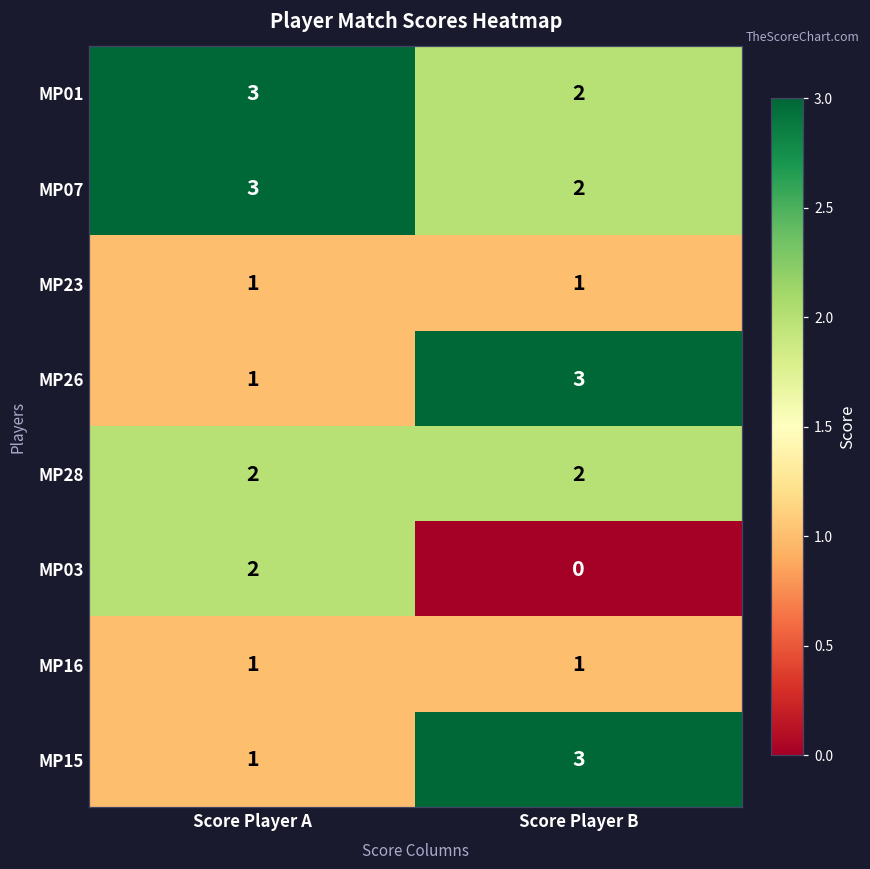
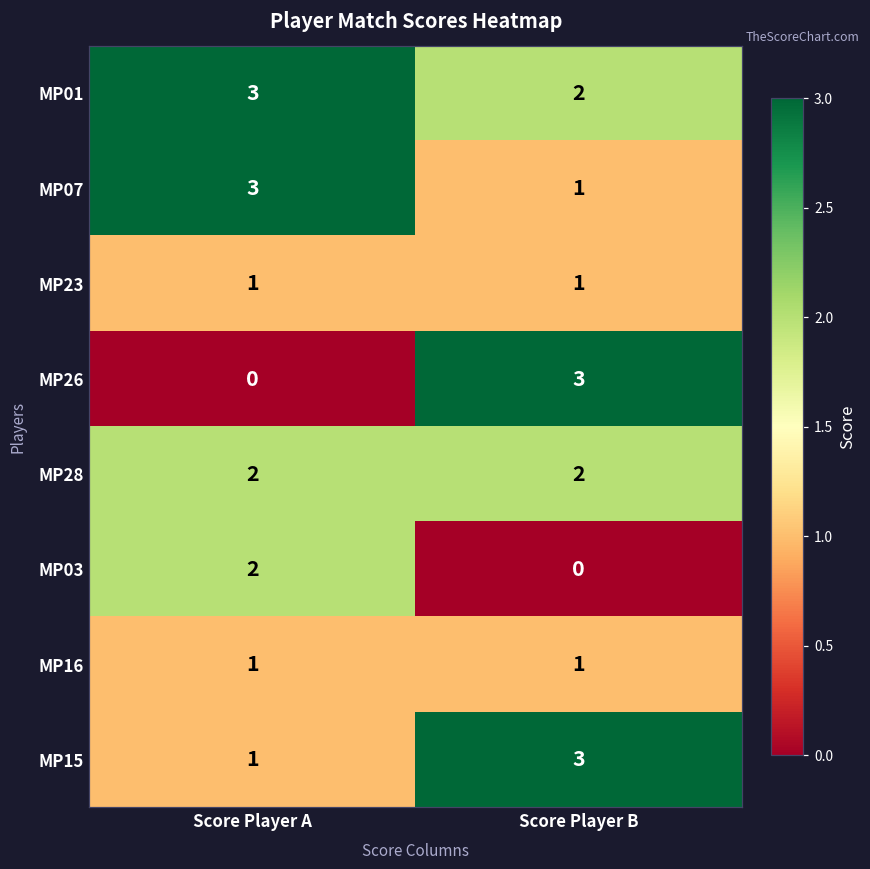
  {
    "MP01": {
      "Score Player A": 3,
      "Score Player B": 2
    },
    "MP07": {
      "Score Player A": 3,
-     "Score Player B": 2
+     "Score Player B": 1
    },
    "MP23": {
      "Score Player A": 1,
      "Score Player B": 1
    },
    "MP26": {
-     "Score Player A": 1,
+     "Score Player A": 0,
      "Score Player B": 3
    },
    "MP28": {
      "Score Player A": 2,
      "Score Player B": 2
    },
    "MP03": {
      "Score Player A": 2,
      "Score Player B": 0
    },
    "MP16": {
      "Score Player A": 1,
      "Score Player B": 1
    },
    "MP15": {
      "Score Player A": 1,
      "Score Player B": 3
    }
  }
